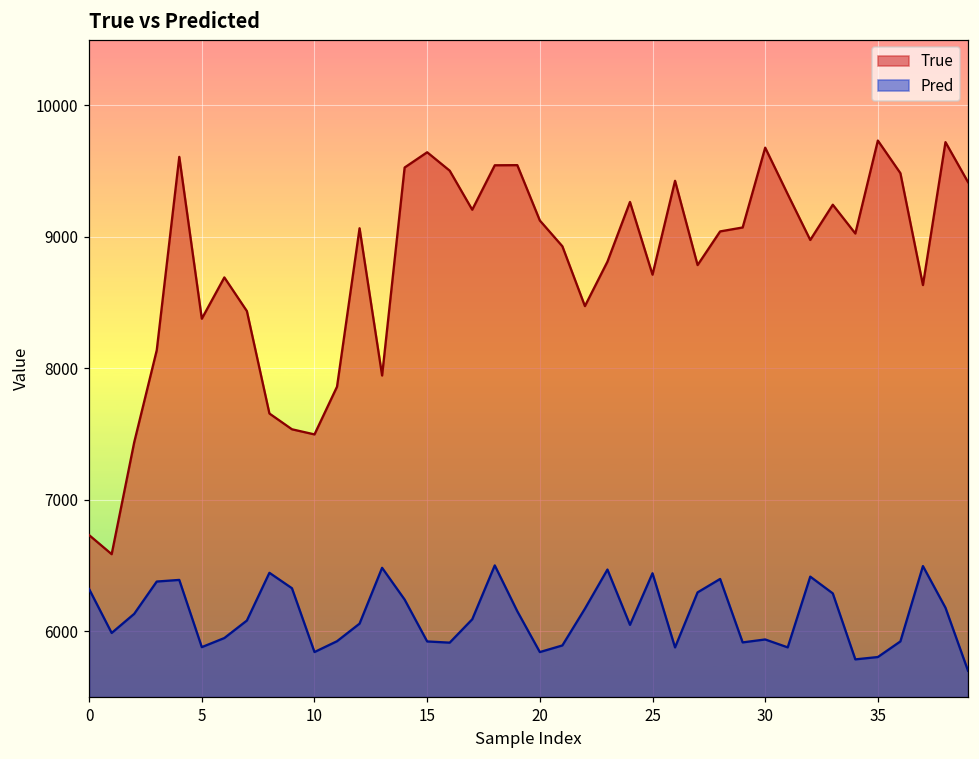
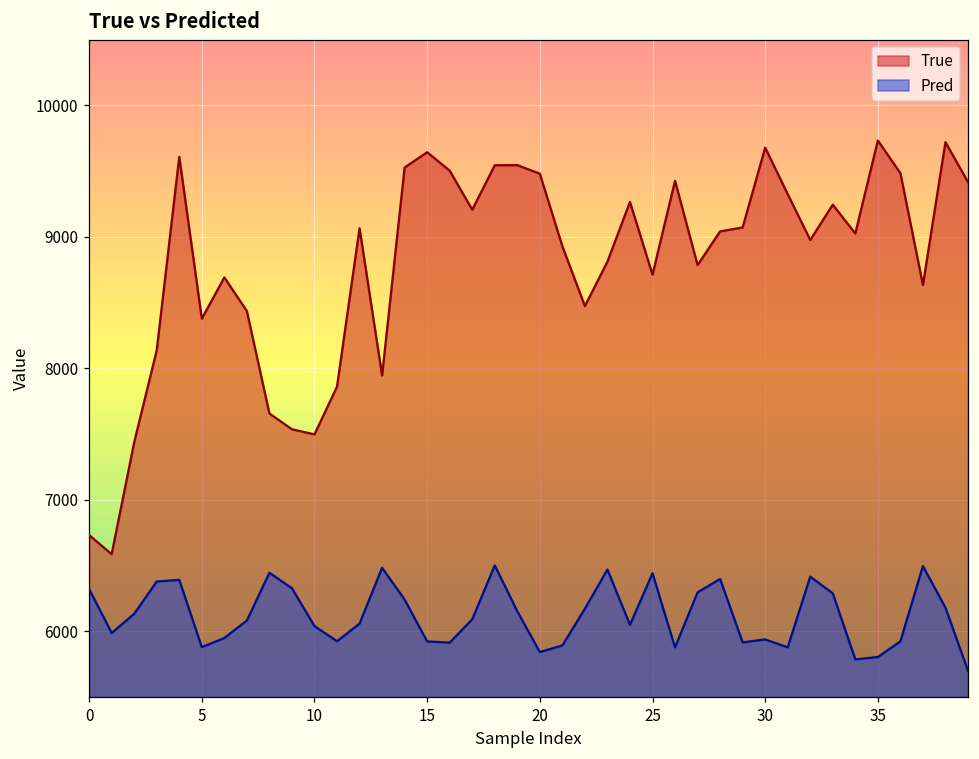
  {
    "True": {
      "0": 6730,
      "5": 8380,
      "10": 7500,
      "15": 9640,
-     "20": 9130,
+     "20": 9480,
      "25": 8710,
      "30": 9680,
      "35": 9730
    },
    "Pred": {
      "0": 6320,
      "5": 5880,
-     "10": 5840,
+     "10": 6040,
      "15": 5920,
      "20": 5840,
      "25": 6440,
      "30": 5940,
      "35": 5800
    }
  }
